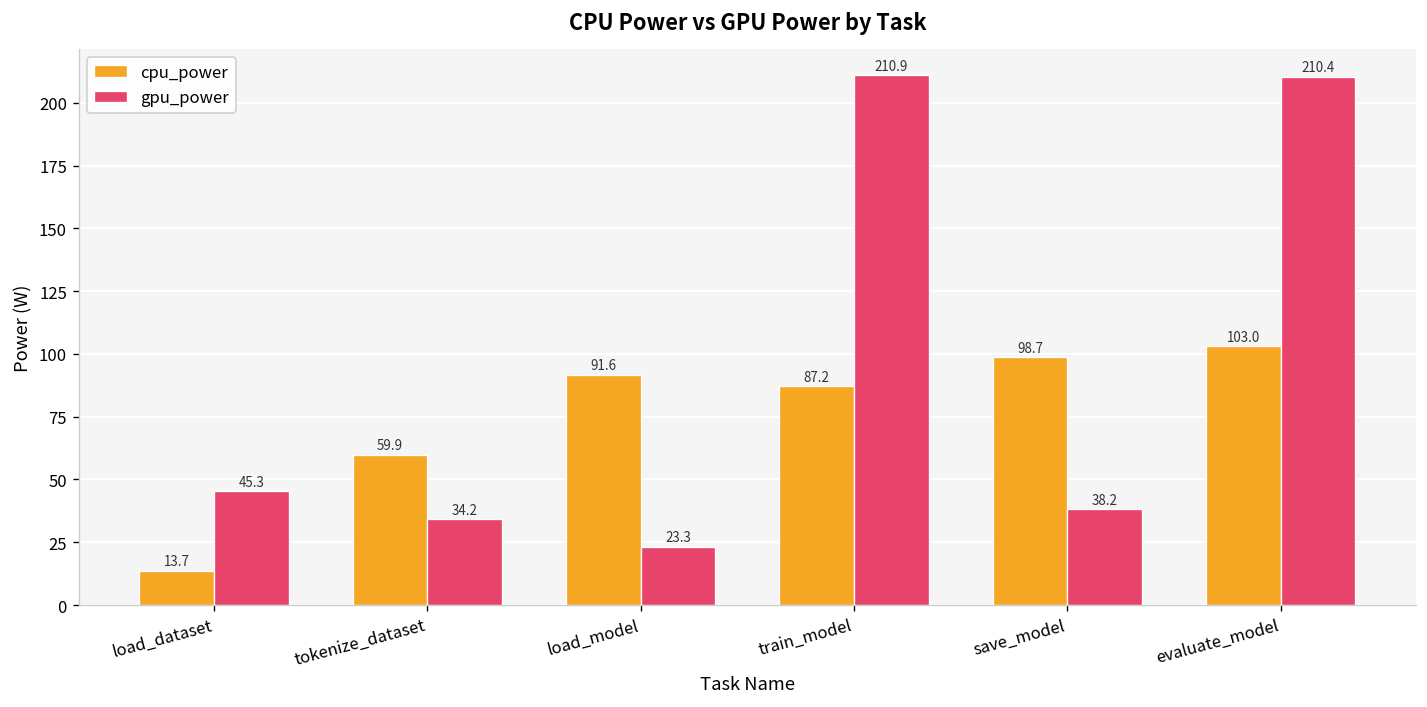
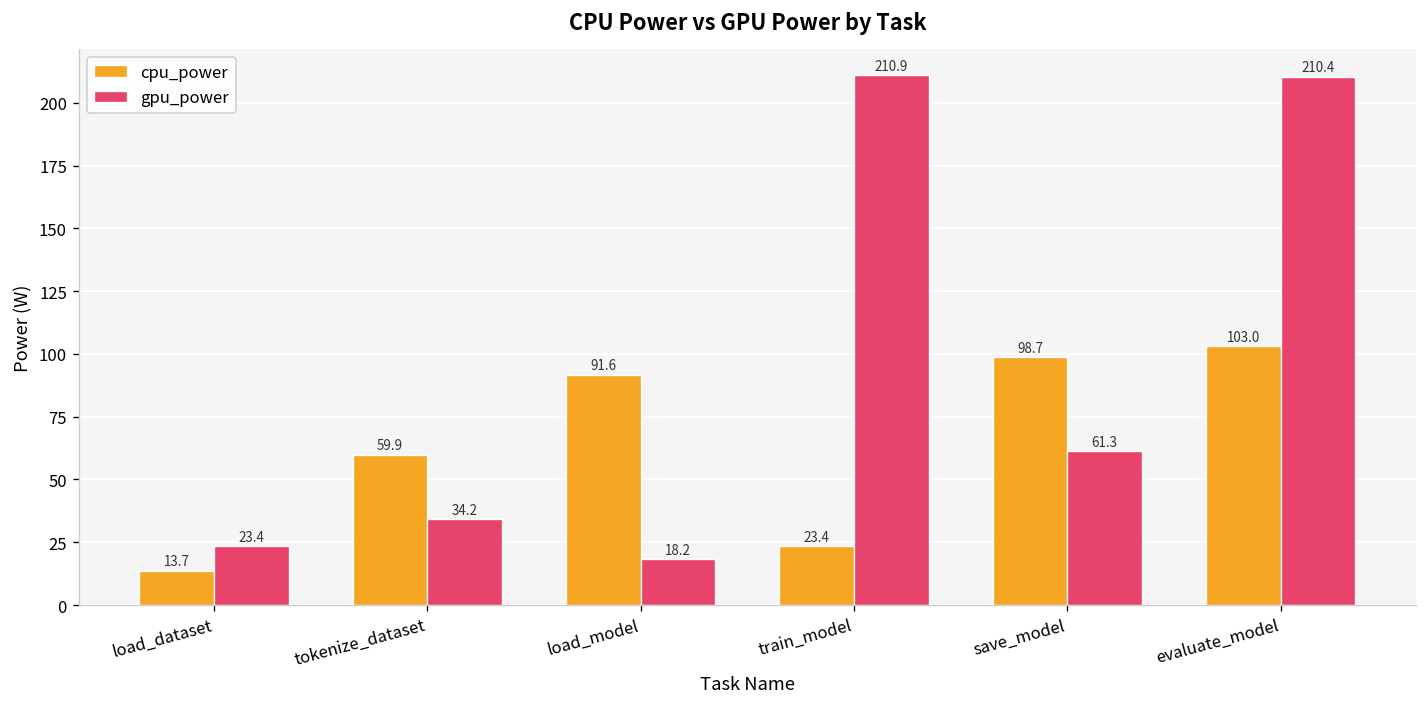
  {
    "cpu_power": {
      "load_dataset": 13.7,
      "tokenize_dataset": 59.9,
      "load_model": 91.6,
-     "train_model": 87.2,
+     "train_model": 23.4,
      "save_model": 98.7,
      "evaluate_model": 103.0
    },
    "gpu_power": {
-     "load_dataset": 45.3,
+     "load_dataset": 23.4,
      "tokenize_dataset": 34.2,
-     "load_model": 23.3,
+     "load_model": 18.2,
      "train_model": 210.9,
-     "save_model": 38.2,
+     "save_model": 61.3,
      "evaluate_model": 210.4
    }
  }
